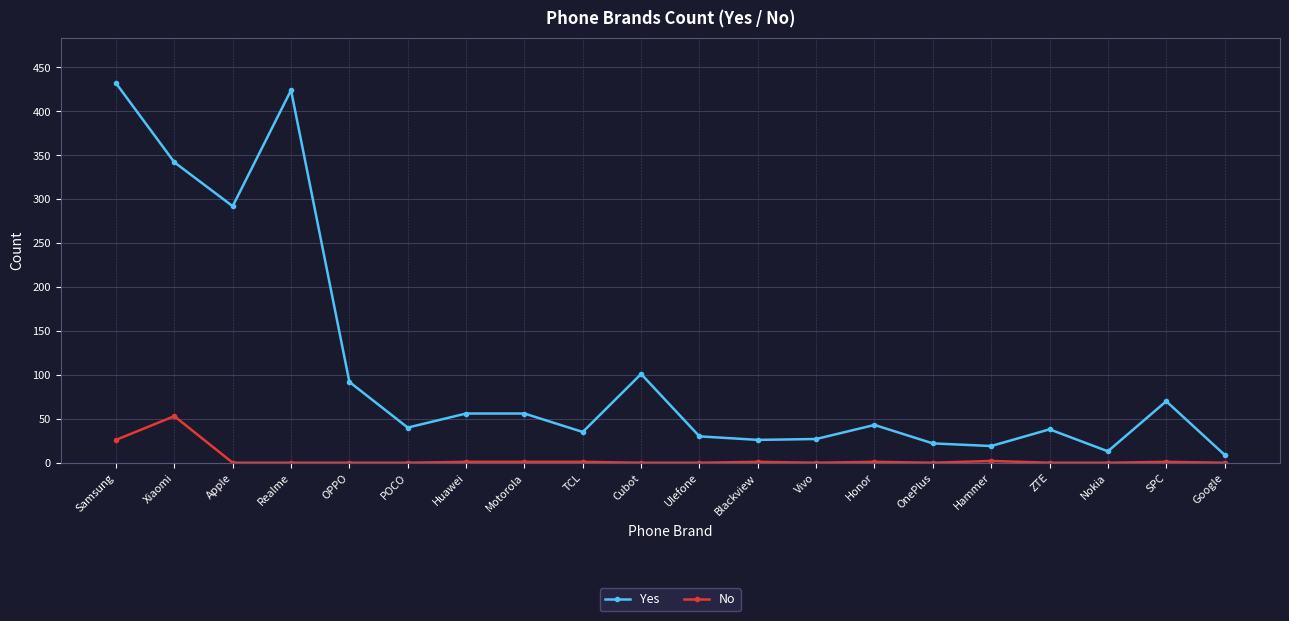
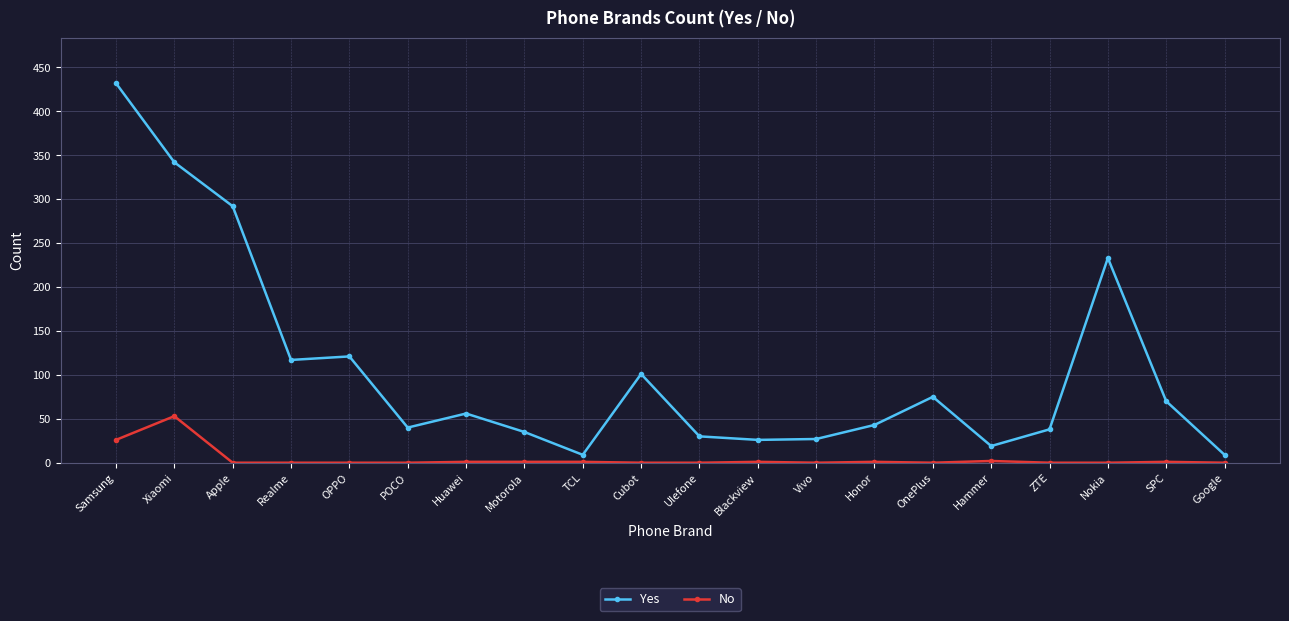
  {
    "Yes": {
      "Samsung": 430,
      "Xiaomi": 340,
      "Apple": 290,
-     "Realme": 420,
-     "OPPO": 90,
+     "Realme": 120,
+     "OPPO": 120,
      "POCO": 40,
      "Huawei": 60,
-     "Motorola": 60,
-     "TCL": 40,
+     "Motorola": 40,
+     "TCL": 10,
      "Cubot": 100,
      "Ulefone": 30,
      "Blackview": 30,
      "Vivo": 30,
      "Honor": 40,
-     "OnePlus": 20,
+     "OnePlus": 80,
      "Hammer": 20,
      "ZTE": 40,
-     "Nokia": 10,
+     "Nokia": 230,
      "SPC": 70,
      "Google": 10
    },
    "No": {
      "Samsung": 30,
      "Xiaomi": 50,
      "Apple": 0,
      "Realme": 0,
      "OPPO": 0,
      "POCO": 0,
      "Huawei": 0,
      "Motorola": 0,
      "TCL": 0,
      "Cubot": 0,
      "Ulefone": 0,
      "Blackview": 0,
      "Vivo": 0,
      "Honor": 0,
      "OnePlus": 0,
      "Hammer": 0,
      "ZTE": 0,
      "Nokia": 0,
      "SPC": 0,
      "Google": 0
    }
  }
